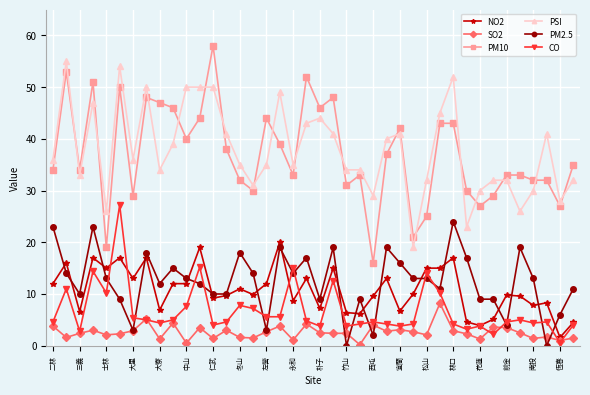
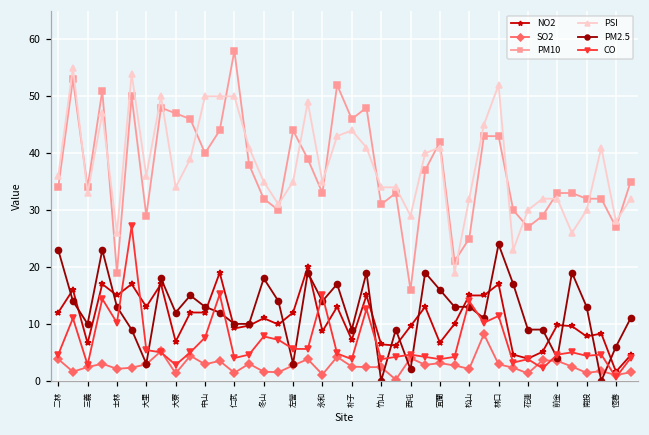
  {
    "SO2": {
      "二林": 4,
      "士林": 2,
      "大寮": 1,
-     "中山": 1,
+     "中山": 3,
      "仁武": 1,
      "冬山": 2,
      "永和": 1,
      "朴子": 3,
      "竹山": 2,
      "西屯": 4,
      "宜蘭": 3,
      "松山": 2,
      "林口": 3,
      "花蓮": 1,
      "前金": 4,
      "南投": 1
    },
    "PM10": {
      "二林": 34,
      "三義": 34,
      "士林": 19,
      "大里": 29,
      "大寮": 47,
      "中山": 40,
      "仁武": 58,
      "冬山": 32,
      "左營": 44,
      "永和": 33,
      "朴子": 46,
      "竹山": 31,
      "西屯": 16,
      "宜蘭": 42,
      "松山": 25,
      "林口": 43,
      "花蓮": 27,
      "前金": 33,
      "南投": 32,
      "恆春": 27
    },
    "PSI": {
      "二林": 36,
      "三義": 33,
      "士林": 26,
      "大里": 36,
      "大寮": 34,
      "中山": 50,
      "仁武": 50,
      "冬山": 35,
      "左營": 35,
      "永和": 35,
      "朴子": 44,
      "竹山": 34,
      "西屯": 29,
      "宜蘭": 41,
      "松山": 32,
      "林口": 52,
      "花蓮": 30,
      "前金": 32,
      "南投": 30,
      "恆春": 28
    },
    "CO": {
      "二林": 5,
      "士林": 10,
      "大里": 5,
-     "大寮": 4,
+     "大寮": 3,
      "中山": 8,
      "仁武": 4,
      "冬山": 8,
      "左營": 6,
      "永和": 15,
      "朴子": 4,
      "竹山": 4,
      "西屯": 5,
      "宜蘭": 4,
      "松山": 14,
-     "林口": 4,
+     "林口": 11,
      "前金": 5,
      "南投": 4
    }
  }
